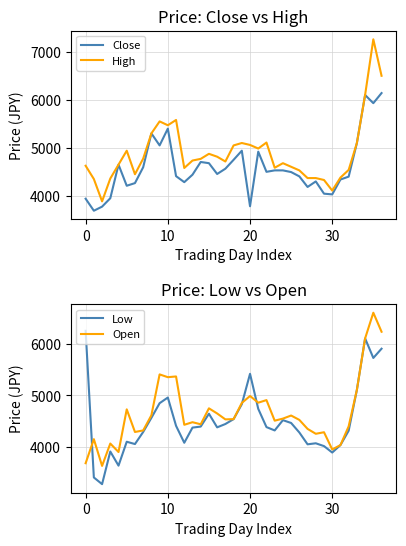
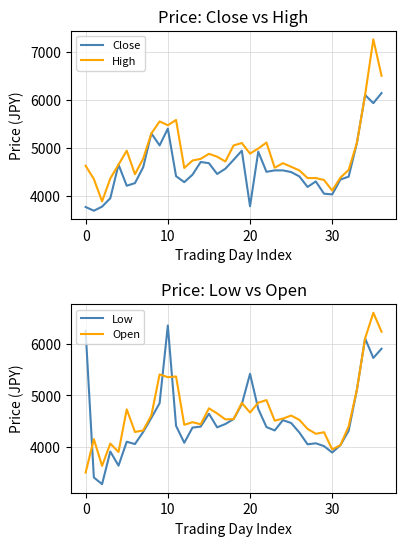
  {
    "Price: Close vs High": {
      "Close": {
-       "0": 4000,
+       "0": 3800,
        "10": 5400,
        "20": 3800,
        "30": 4000
      },
      "High": {
        "0": 4600,
        "10": 5500,
-       "20": 5100,
+       "20": 4900,
        "30": 4100
      }
    },
    "Price: Low vs Open": {
      "Low": {
-       "10": 5000,
+       "10": 6400,
        "20": 5400,
        "30": 3900
      },
      "Open": {
-       "0": 3700,
+       "0": 3500,
        "10": 5400,
-       "20": 5000,
+       "20": 4700,
        "30": 4000
      }
    }
  }
